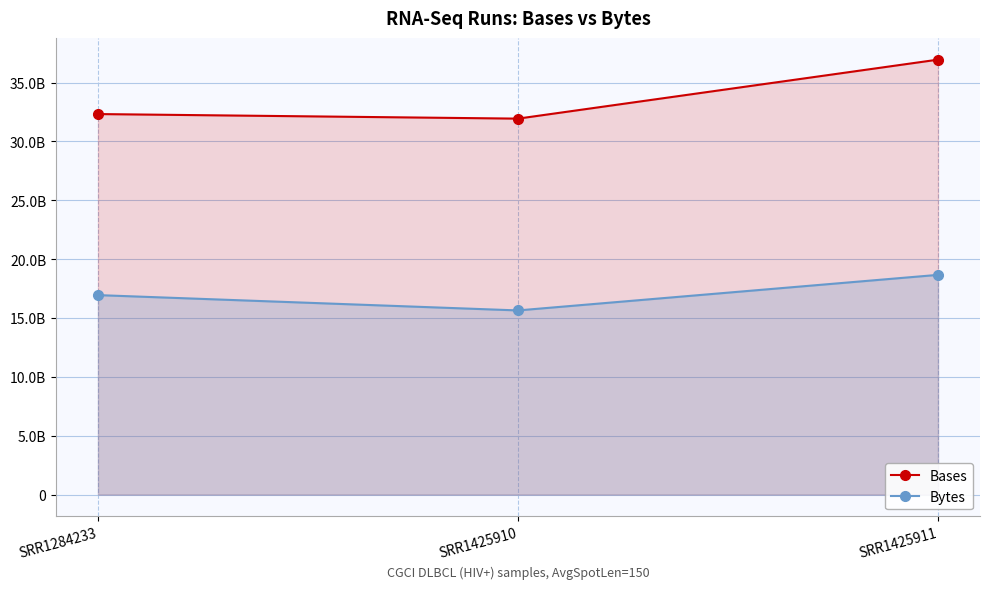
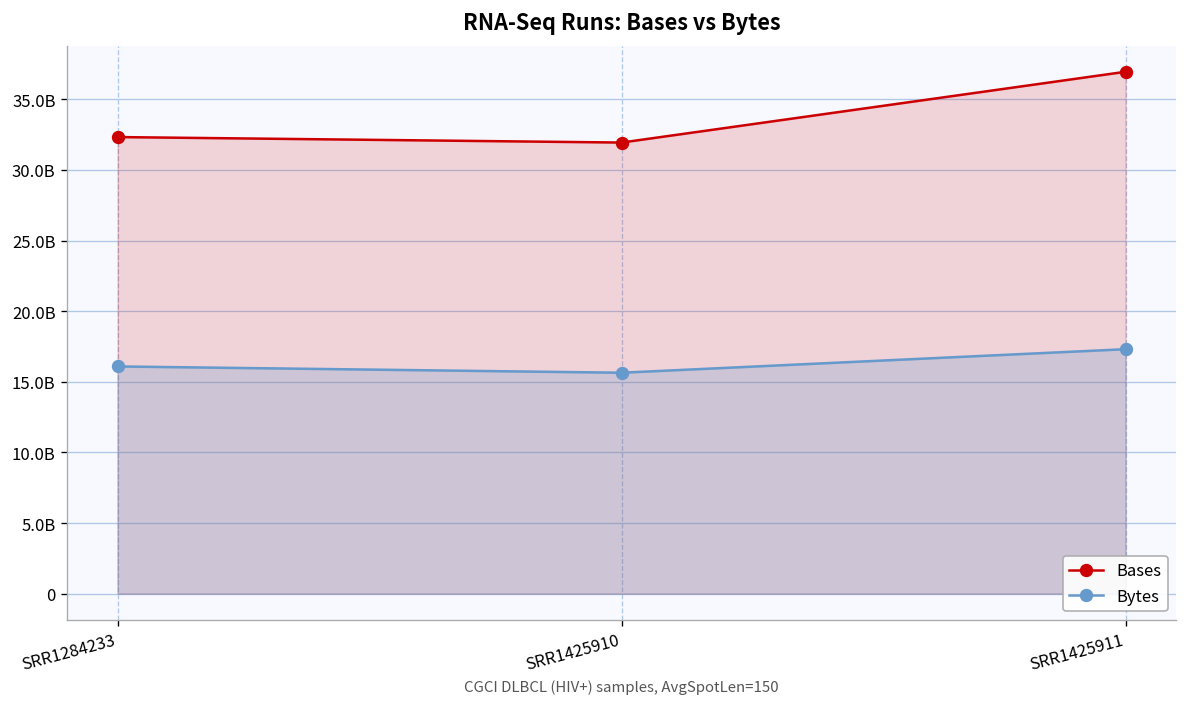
  {
    "Bases": {
      "SRR1284233": 32300000000,
      "SRR1425910": 31900000000,
      "SRR1425911": 37000000000
    },
    "Bytes": {
-     "SRR1284233": 16900000000,
+     "SRR1284233": 16100000000,
      "SRR1425910": 15600000000,
-     "SRR1425911": 18700000000
+     "SRR1425911": 17300000000
    }
  }
